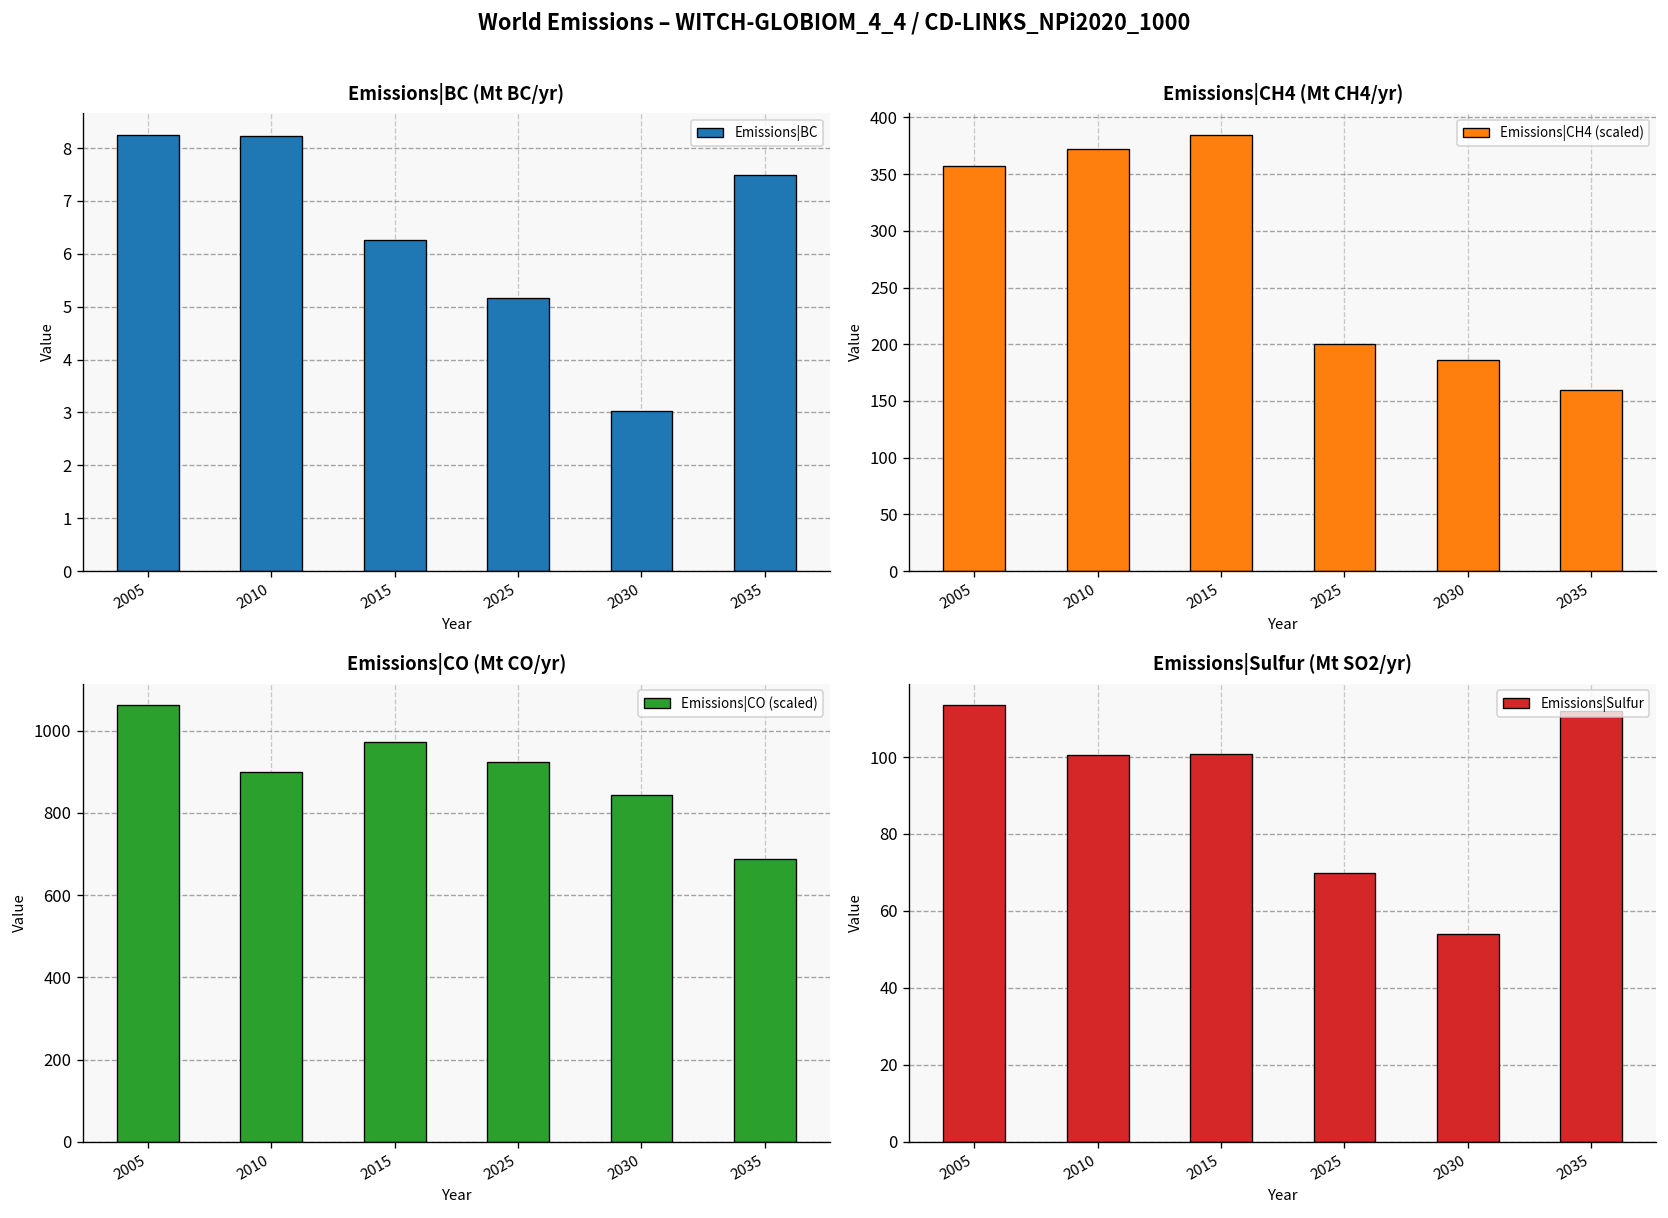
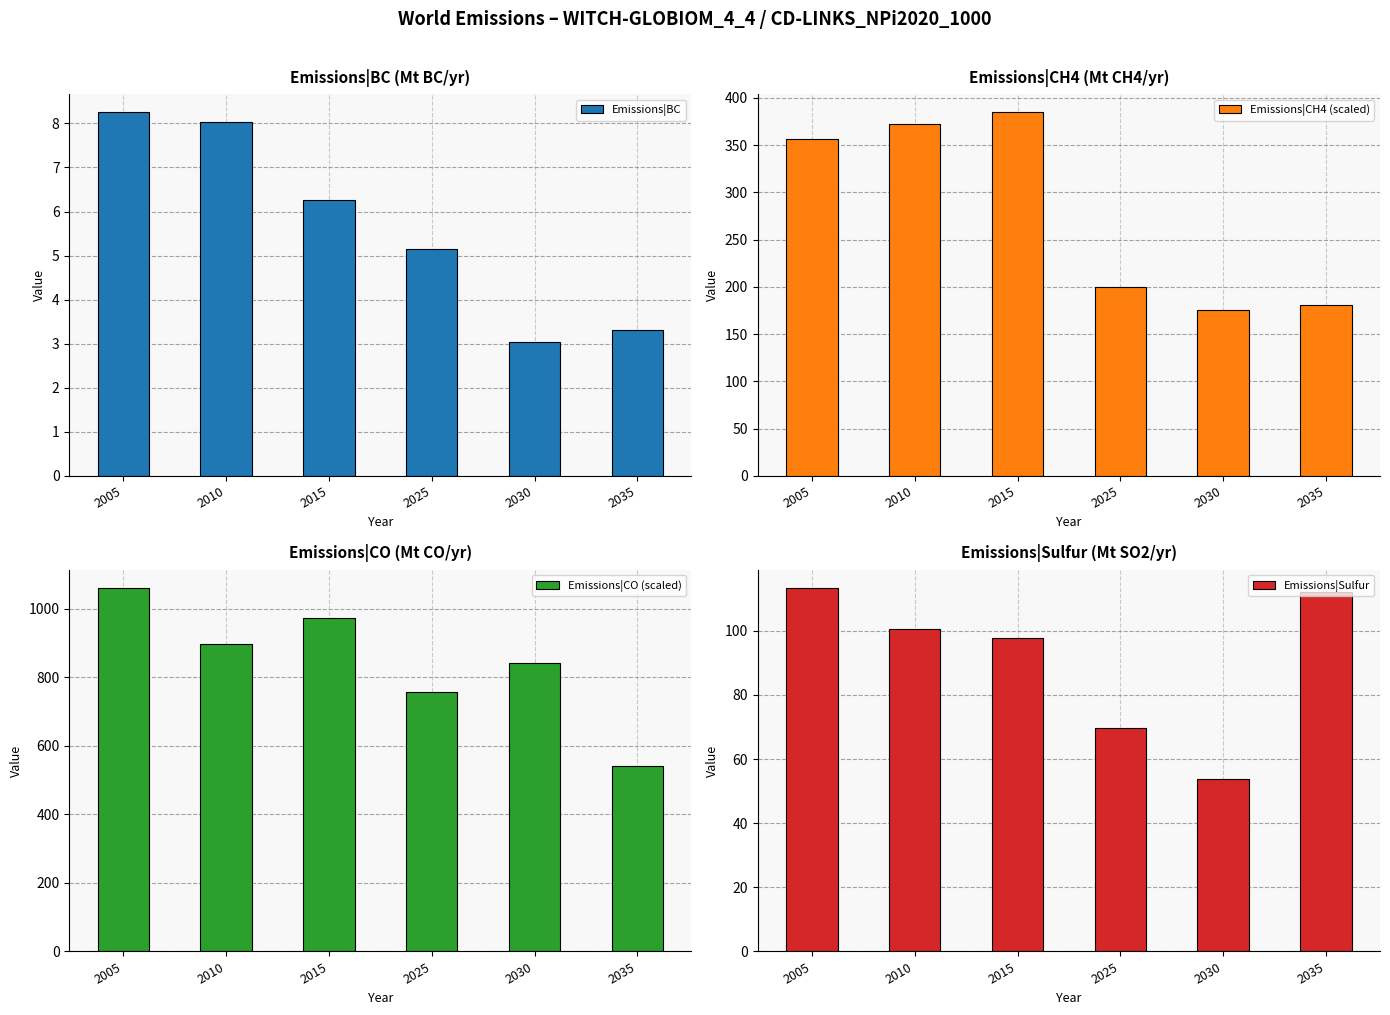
  {
    "Emissions|BC (Mt BC/yr)": {
      "2005": 8.3,
-     "2010": 8.2,
+     "2010": 8.0,
      "2015": 6.3,
      "2025": 5.2,
      "2030": 3.0,
-     "2035": 7.5
+     "2035": 3.3
    },
    "Emissions|CH4 (Mt CH4/yr)": {
      "2005": 360,
      "2010": 370,
      "2015": 380,
      "2025": 200,
-     "2030": 190,
-     "2035": 160
+     "2030": 180,
+     "2035": 180
    },
    "Emissions|CO (Mt CO/yr)": {
      "2005": 1060,
      "2010": 900,
      "2015": 970,
-     "2025": 920,
+     "2025": 760,
      "2030": 840,
-     "2035": 690
+     "2035": 540
    },
    "Emissions|Sulfur (Mt SO2/yr)": {
      "2005": 113,
      "2010": 100,
-     "2015": 101,
+     "2015": 98,
      "2025": 70,
      "2030": 54
    }
  }
